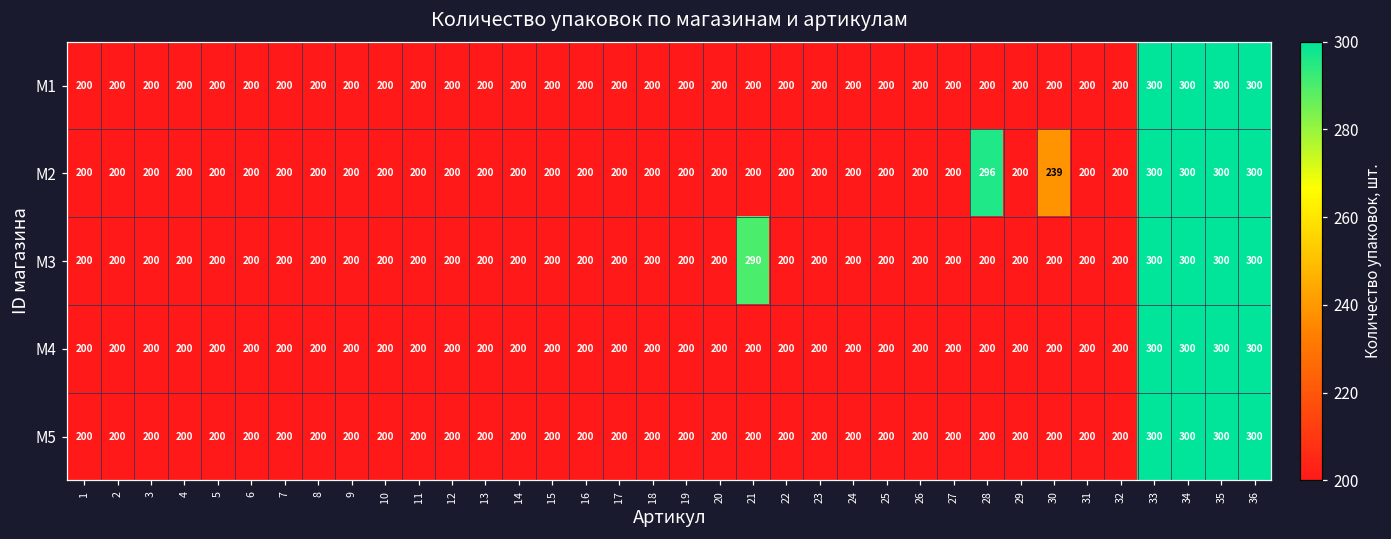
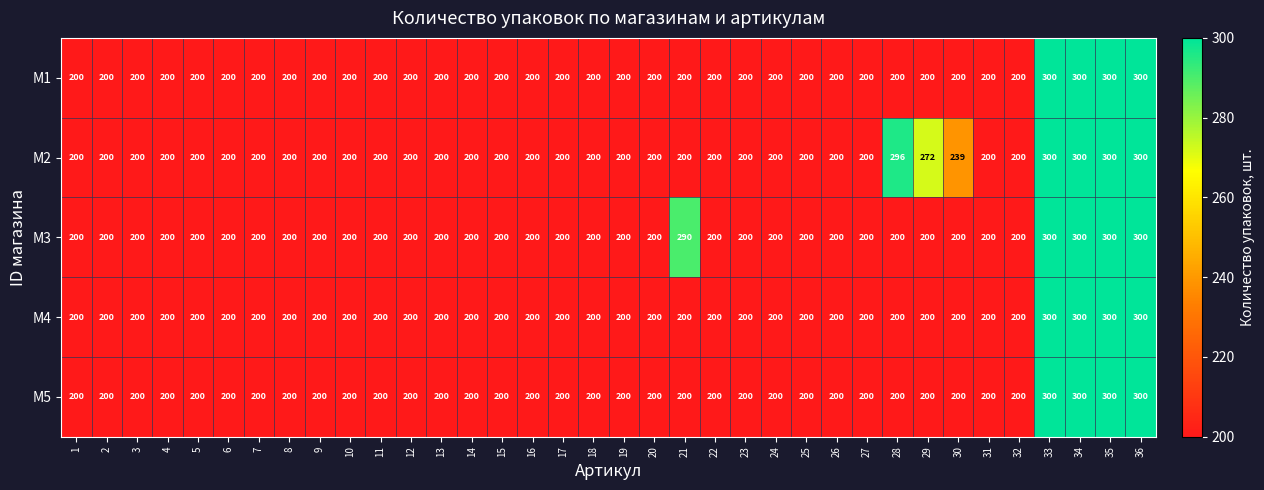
  {
    "M1": {
      "1": 200,
      "2": 200,
      "3": 200,
      "4": 200,
      "5": 200,
      "6": 200,
      "7": 200,
      "8": 200,
      "9": 200,
      "10": 200,
      "11": 200,
      "12": 200,
      "13": 200,
      "14": 200,
      "15": 200,
      "16": 200,
      "17": 200,
      "18": 200,
      "19": 200,
      "20": 200,
      "21": 200,
      "22": 200,
      "23": 200,
      "24": 200,
      "25": 200,
      "26": 200,
      "27": 200,
      "28": 200,
      "29": 200,
      "30": 200,
      "31": 200,
      "32": 200,
      "33": 300,
      "34": 300,
      "35": 300,
      "36": 300
    },
    "M2": {
      "1": 200,
      "2": 200,
      "3": 200,
      "4": 200,
      "5": 200,
      "6": 200,
      "7": 200,
      "8": 200,
      "9": 200,
      "10": 200,
      "11": 200,
      "12": 200,
      "13": 200,
      "14": 200,
      "15": 200,
      "16": 200,
      "17": 200,
      "18": 200,
      "19": 200,
      "20": 200,
      "21": 200,
      "22": 200,
      "23": 200,
      "24": 200,
      "25": 200,
      "26": 200,
      "27": 200,
      "28": 296,
-     "29": 200,
+     "29": 272,
      "30": 239,
      "31": 200,
      "32": 200,
      "33": 300,
      "34": 300,
      "35": 300,
      "36": 300
    },
    "M3": {
      "1": 200,
      "2": 200,
      "3": 200,
      "4": 200,
      "5": 200,
      "6": 200,
      "7": 200,
      "8": 200,
      "9": 200,
      "10": 200,
      "11": 200,
      "12": 200,
      "13": 200,
      "14": 200,
      "15": 200,
      "16": 200,
      "17": 200,
      "18": 200,
      "19": 200,
      "20": 200,
      "21": 290,
      "22": 200,
      "23": 200,
      "24": 200,
      "25": 200,
      "26": 200,
      "27": 200,
      "28": 200,
      "29": 200,
      "30": 200,
      "31": 200,
      "32": 200,
      "33": 300,
      "34": 300,
      "35": 300,
      "36": 300
    },
    "M4": {
      "1": 200,
      "2": 200,
      "3": 200,
      "4": 200,
      "5": 200,
      "6": 200,
      "7": 200,
      "8": 200,
      "9": 200,
      "10": 200,
      "11": 200,
      "12": 200,
      "13": 200,
      "14": 200,
      "15": 200,
      "16": 200,
      "17": 200,
      "18": 200,
      "19": 200,
      "20": 200,
      "21": 200,
      "22": 200,
      "23": 200,
      "24": 200,
      "25": 200,
      "26": 200,
      "27": 200,
      "28": 200,
      "29": 200,
      "30": 200,
      "31": 200,
      "32": 200,
      "33": 300,
      "34": 300,
      "35": 300,
      "36": 300
    },
    "M5": {
      "1": 200,
      "2": 200,
      "3": 200,
      "4": 200,
      "5": 200,
      "6": 200,
      "7": 200,
      "8": 200,
      "9": 200,
      "10": 200,
      "11": 200,
      "12": 200,
      "13": 200,
      "14": 200,
      "15": 200,
      "16": 200,
      "17": 200,
      "18": 200,
      "19": 200,
      "20": 200,
      "21": 200,
      "22": 200,
      "23": 200,
      "24": 200,
      "25": 200,
      "26": 200,
      "27": 200,
      "28": 200,
      "29": 200,
      "30": 200,
      "31": 200,
      "32": 200,
      "33": 300,
      "34": 300,
      "35": 300,
      "36": 300
    }
  }
